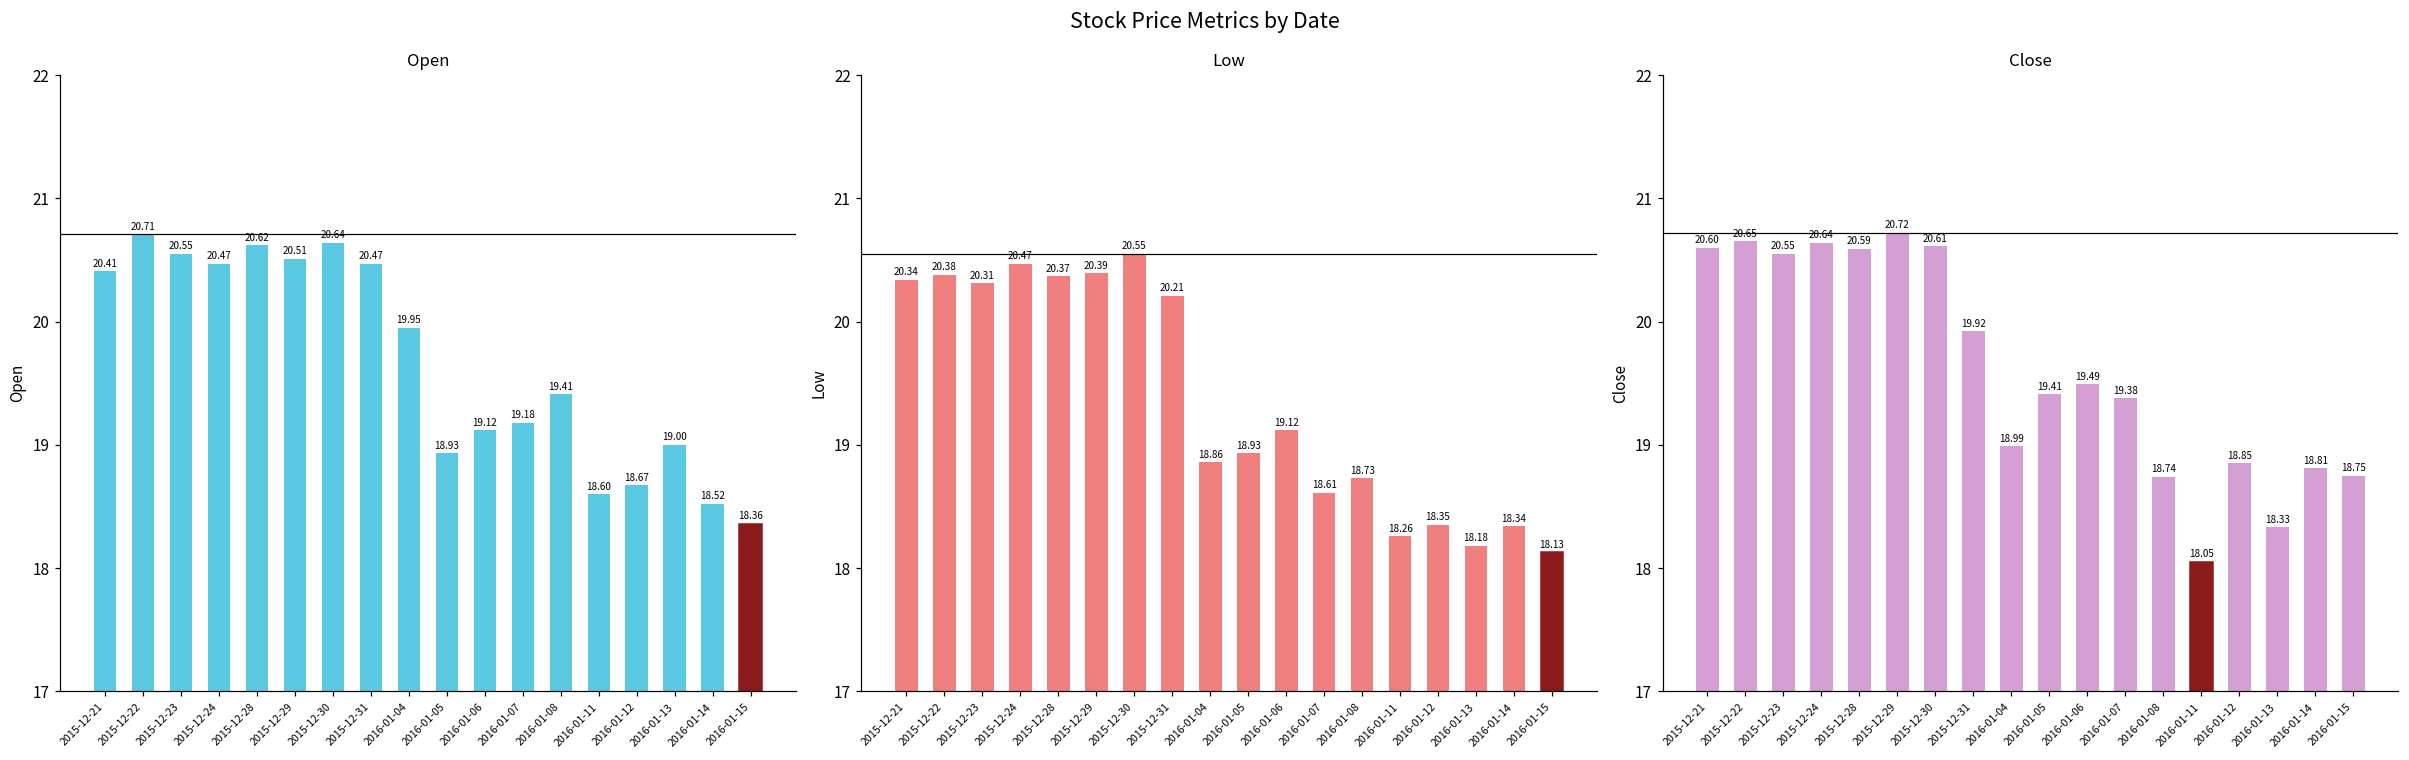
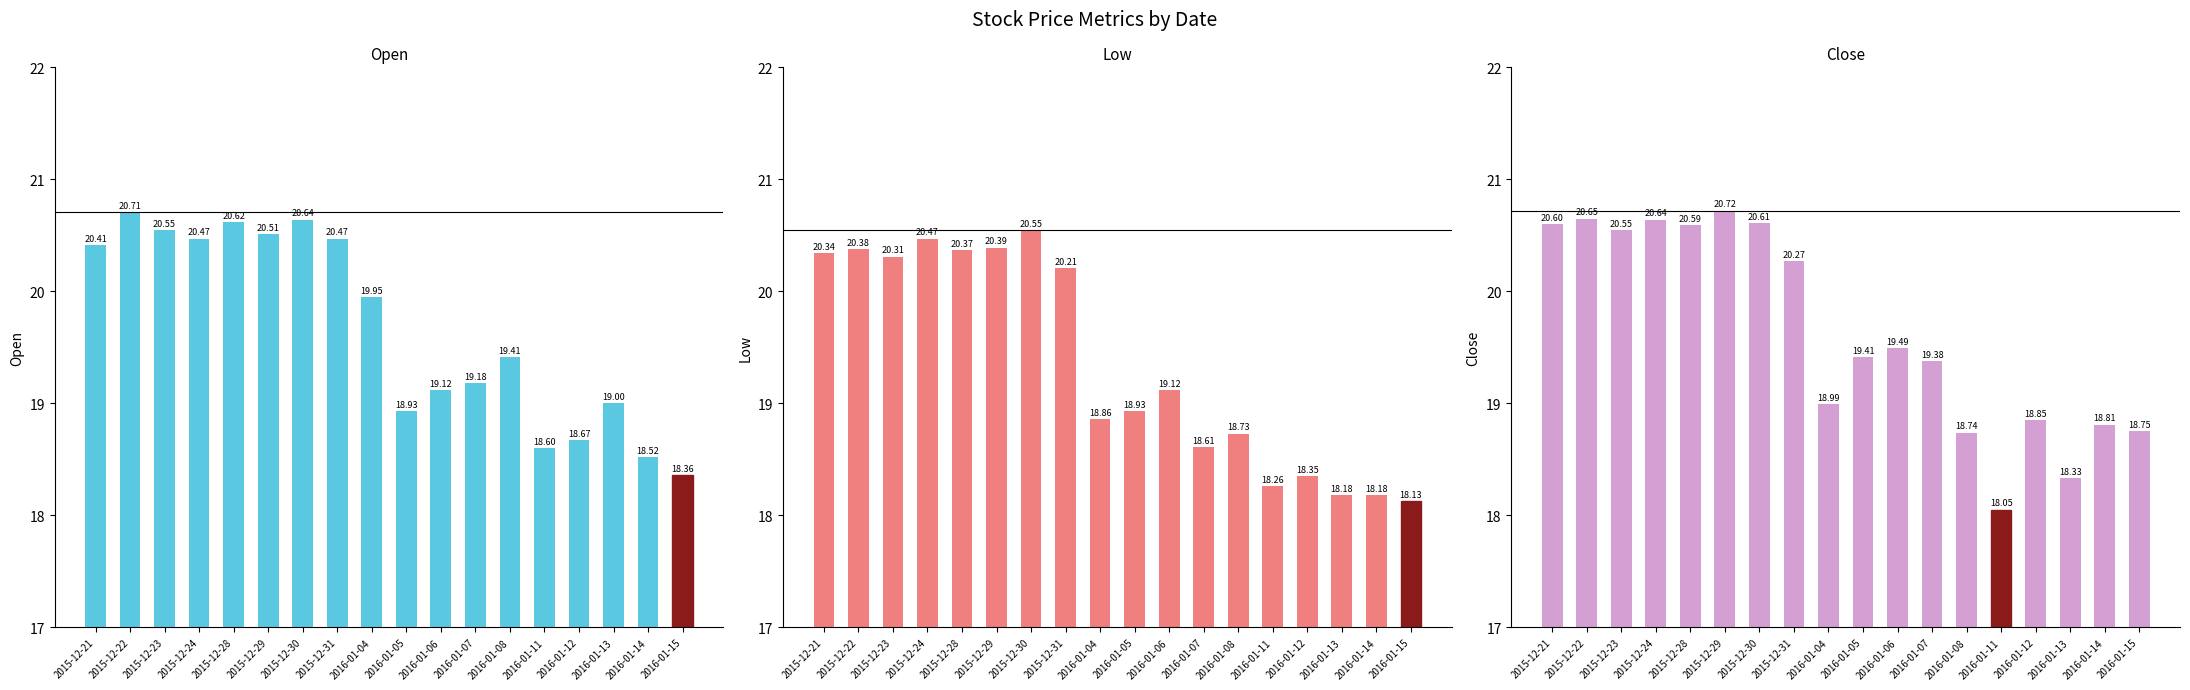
  {
    "Open": {
      "2015-12-21": 20.41,
      "2015-12-22": 20.71,
      "2015-12-23": 20.55,
      "2015-12-24": 20.47,
      "2015-12-28": 20.62,
      "2015-12-29": 20.51,
      "2015-12-30": 20.64,
      "2015-12-31": 20.47,
      "2016-01-04": 19.95,
      "2016-01-05": 18.93,
      "2016-01-06": 19.12,
      "2016-01-07": 19.18,
      "2016-01-08": 19.41,
      "2016-01-11": 18.60,
      "2016-01-12": 18.67,
      "2016-01-13": 19.00,
      "2016-01-14": 18.52,
      "2016-01-15": 18.36
    },
    "Low": {
      "2015-12-21": 20.34,
      "2015-12-22": 20.38,
      "2015-12-23": 20.31,
      "2015-12-24": 20.47,
      "2015-12-28": 20.37,
      "2015-12-29": 20.39,
      "2015-12-30": 20.55,
      "2015-12-31": 20.21,
      "2016-01-04": 18.86,
      "2016-01-05": 18.93,
      "2016-01-06": 19.12,
      "2016-01-07": 18.61,
      "2016-01-08": 18.73,
      "2016-01-11": 18.26,
      "2016-01-12": 18.35,
      "2016-01-13": 18.18,
-     "2016-01-14": 18.34,
+     "2016-01-14": 18.18,
      "2016-01-15": 18.13
    },
    "Close": {
      "2015-12-21": 20.60,
      "2015-12-22": 20.65,
      "2015-12-23": 20.55,
      "2015-12-24": 20.64,
      "2015-12-28": 20.59,
      "2015-12-29": 20.72,
      "2015-12-30": 20.61,
-     "2015-12-31": 19.92,
+     "2015-12-31": 20.27,
      "2016-01-04": 18.99,
      "2016-01-05": 19.41,
      "2016-01-06": 19.49,
      "2016-01-07": 19.38,
      "2016-01-08": 18.74,
      "2016-01-11": 18.05,
      "2016-01-12": 18.85,
      "2016-01-13": 18.33,
      "2016-01-14": 18.81,
      "2016-01-15": 18.75
    }
  }
